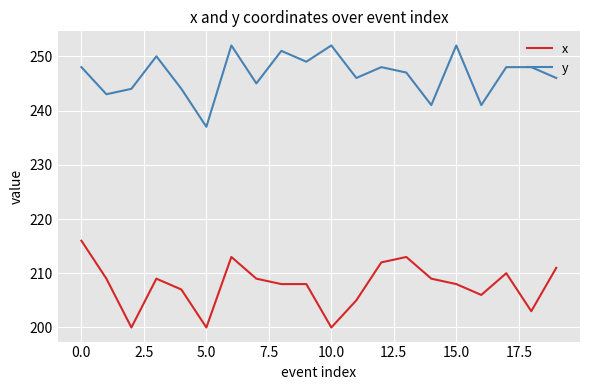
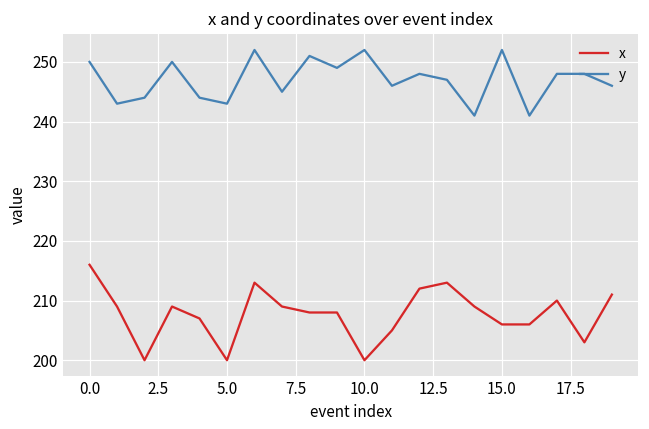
  {
    "x": {
      "0.0": 216,
      "5.0": 200,
      "10.0": 200,
-     "15.0": 208
+     "15.0": 206
    },
    "y": {
-     "0.0": 248,
-     "5.0": 237,
+     "0.0": 250,
+     "5.0": 243,
      "10.0": 252,
      "15.0": 252
    }
  }
